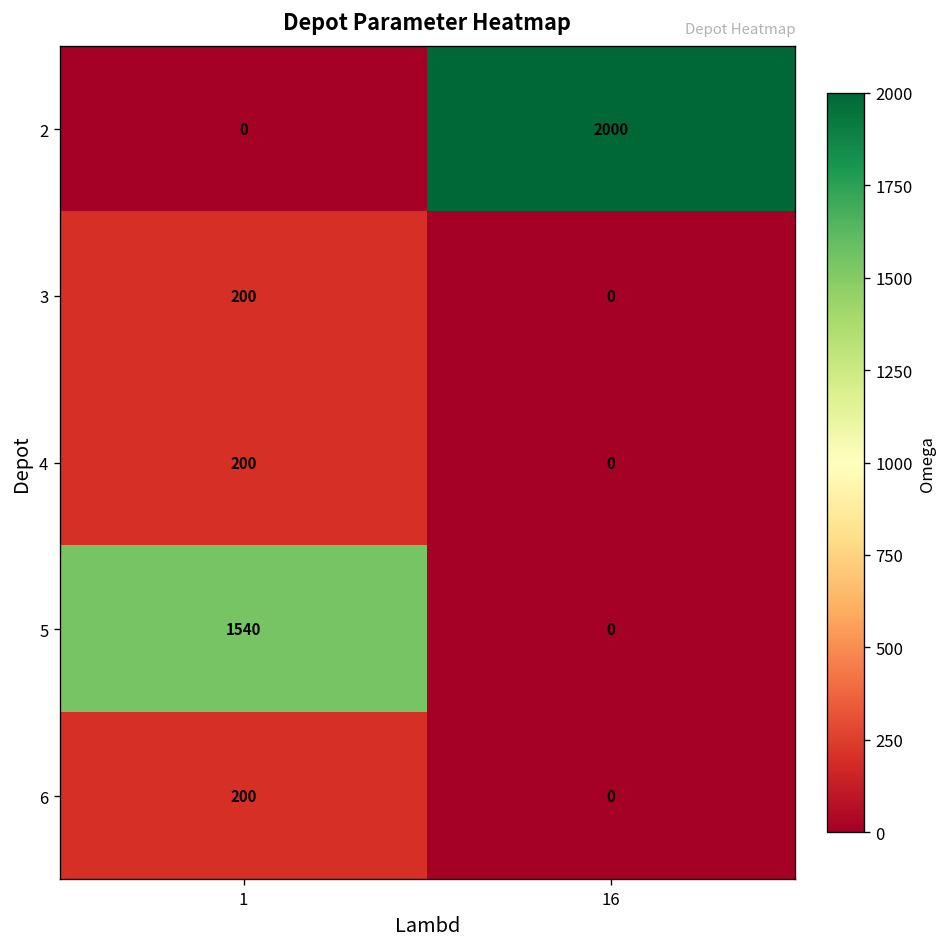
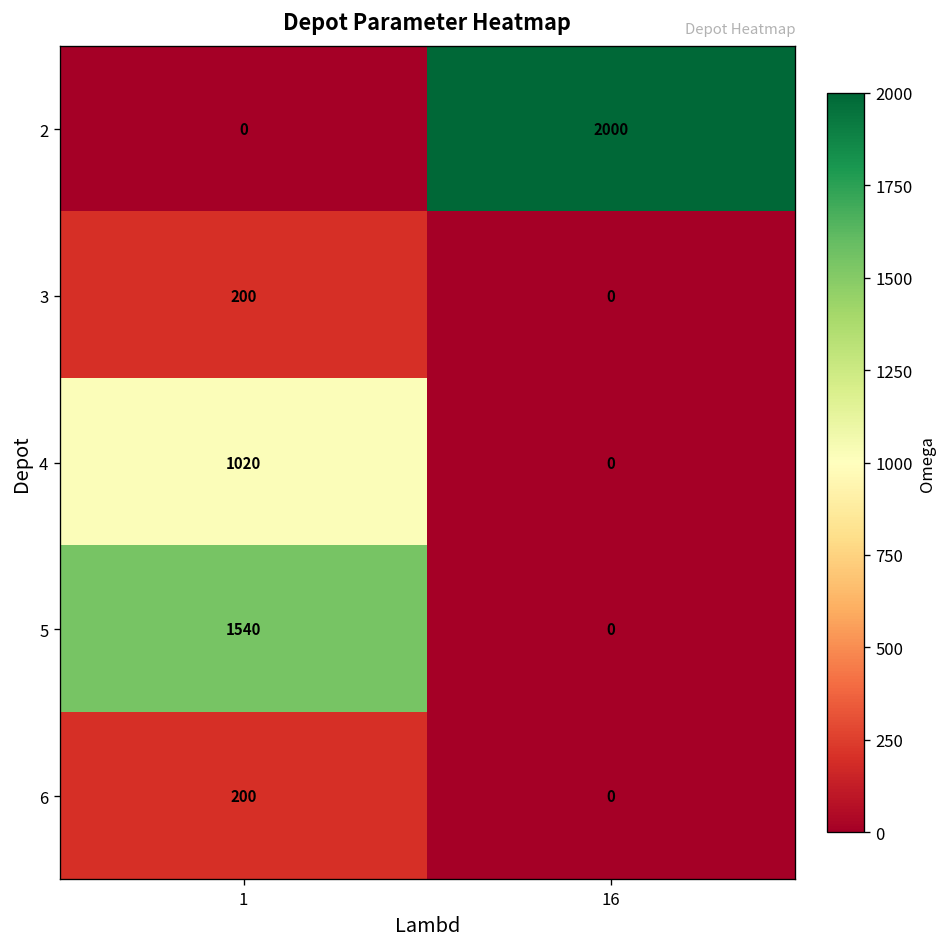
  {
    "2": {
      "1": 0,
      "16": 2000
    },
    "3": {
      "1": 200,
      "16": 0
    },
    "4": {
-     "1": 200,
+     "1": 1020,
      "16": 0
    },
    "5": {
      "1": 1540,
      "16": 0
    },
    "6": {
      "1": 200,
      "16": 0
    }
  }
